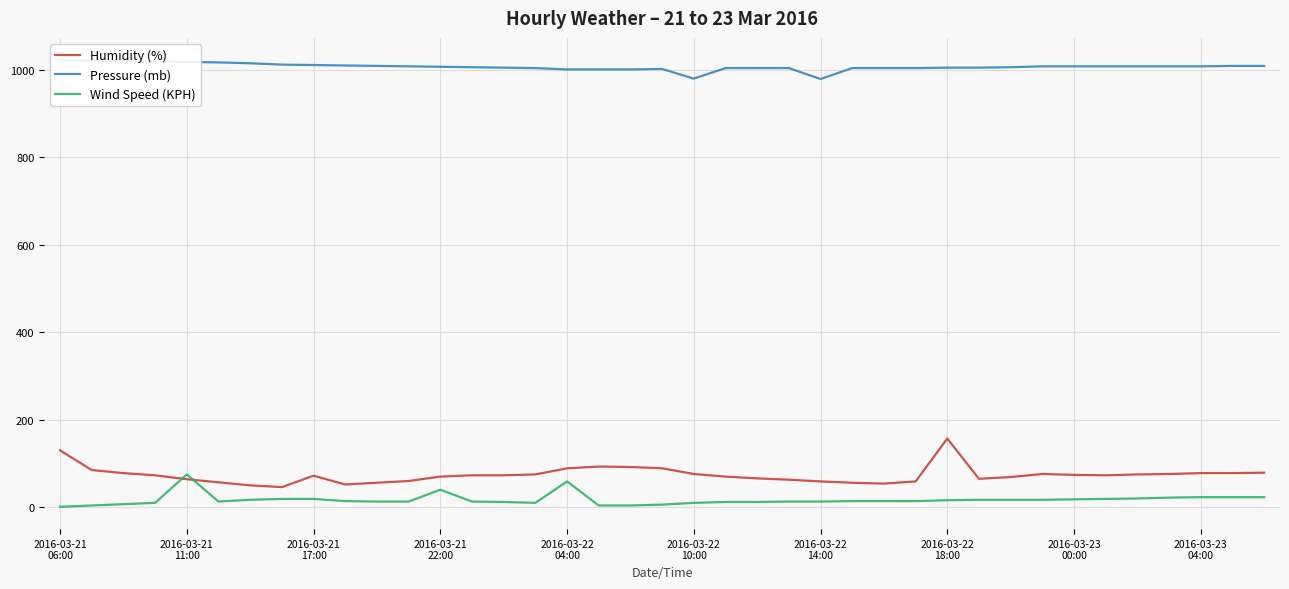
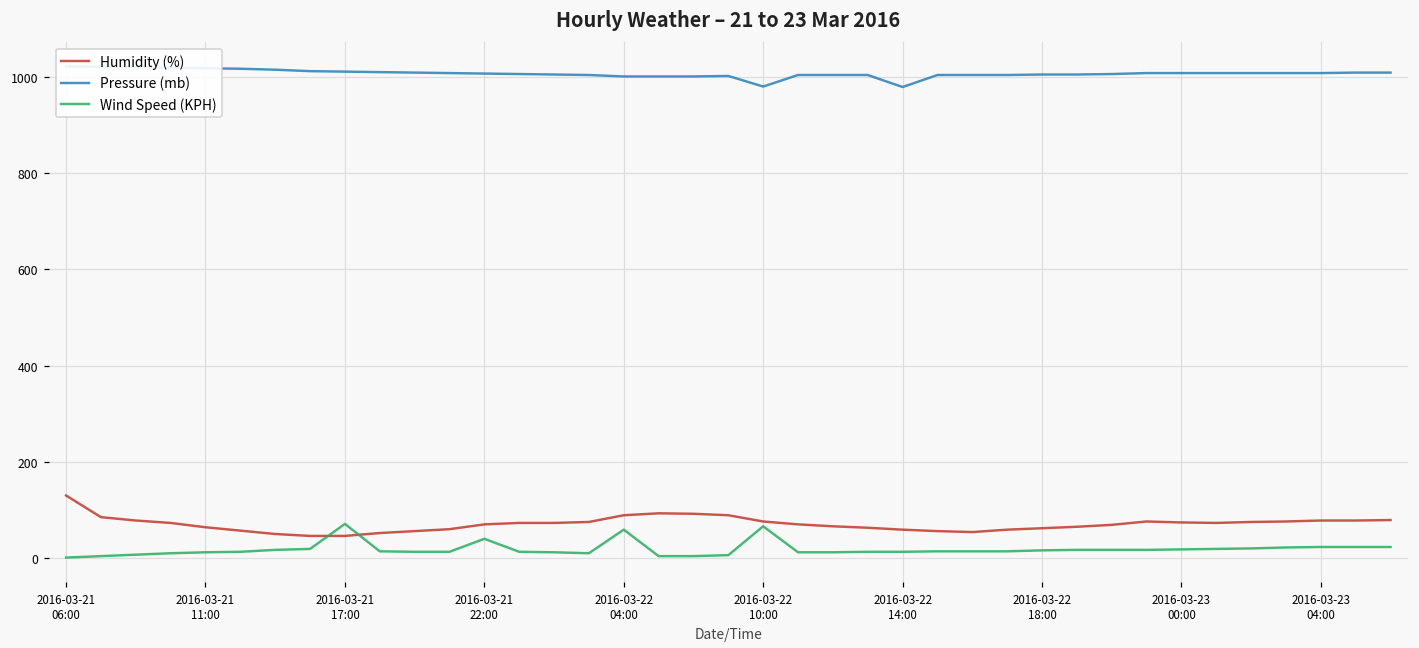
  {
    "Humidity (%)": {
      "2016-03-21 06:00": 130,
      "2016-03-21 11:00": 60,
-     "2016-03-21 17:00": 70,
+     "2016-03-21 17:00": 50,
      "2016-03-21 22:00": 70,
      "2016-03-22 04:00": 90,
      "2016-03-22 10:00": 80,
      "2016-03-22 14:00": 60,
-     "2016-03-22 18:00": 160,
+     "2016-03-22 18:00": 60,
      "2016-03-23 00:00": 70,
      "2016-03-23 04:00": 80
    },
    "Pressure (mb)": {
      "2016-03-21 17:00": 1010,
      "2016-03-21 22:00": 1010,
      "2016-03-22 04:00": 1000,
      "2016-03-22 10:00": 980,
      "2016-03-22 14:00": 980,
      "2016-03-22 18:00": 1010,
      "2016-03-23 00:00": 1010,
      "2016-03-23 04:00": 1010
    },
    "Wind Speed (KPH)": {
      "2016-03-21 06:00": 0,
-     "2016-03-21 11:00": 80,
-     "2016-03-21 17:00": 20,
+     "2016-03-21 11:00": 10,
+     "2016-03-21 17:00": 70,
      "2016-03-21 22:00": 40,
      "2016-03-22 04:00": 60,
-     "2016-03-22 10:00": 10,
+     "2016-03-22 10:00": 70,
      "2016-03-22 14:00": 10,
      "2016-03-22 18:00": 20,
      "2016-03-23 00:00": 20,
      "2016-03-23 04:00": 20
    }
  }
